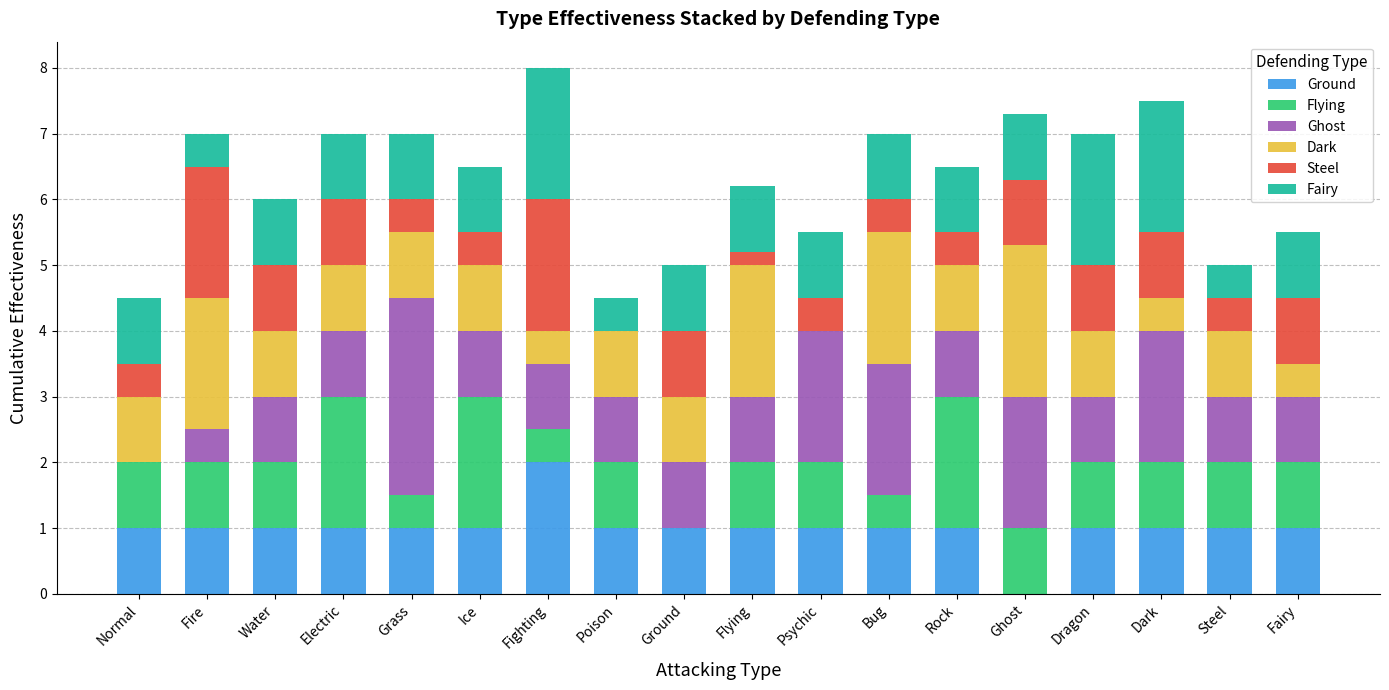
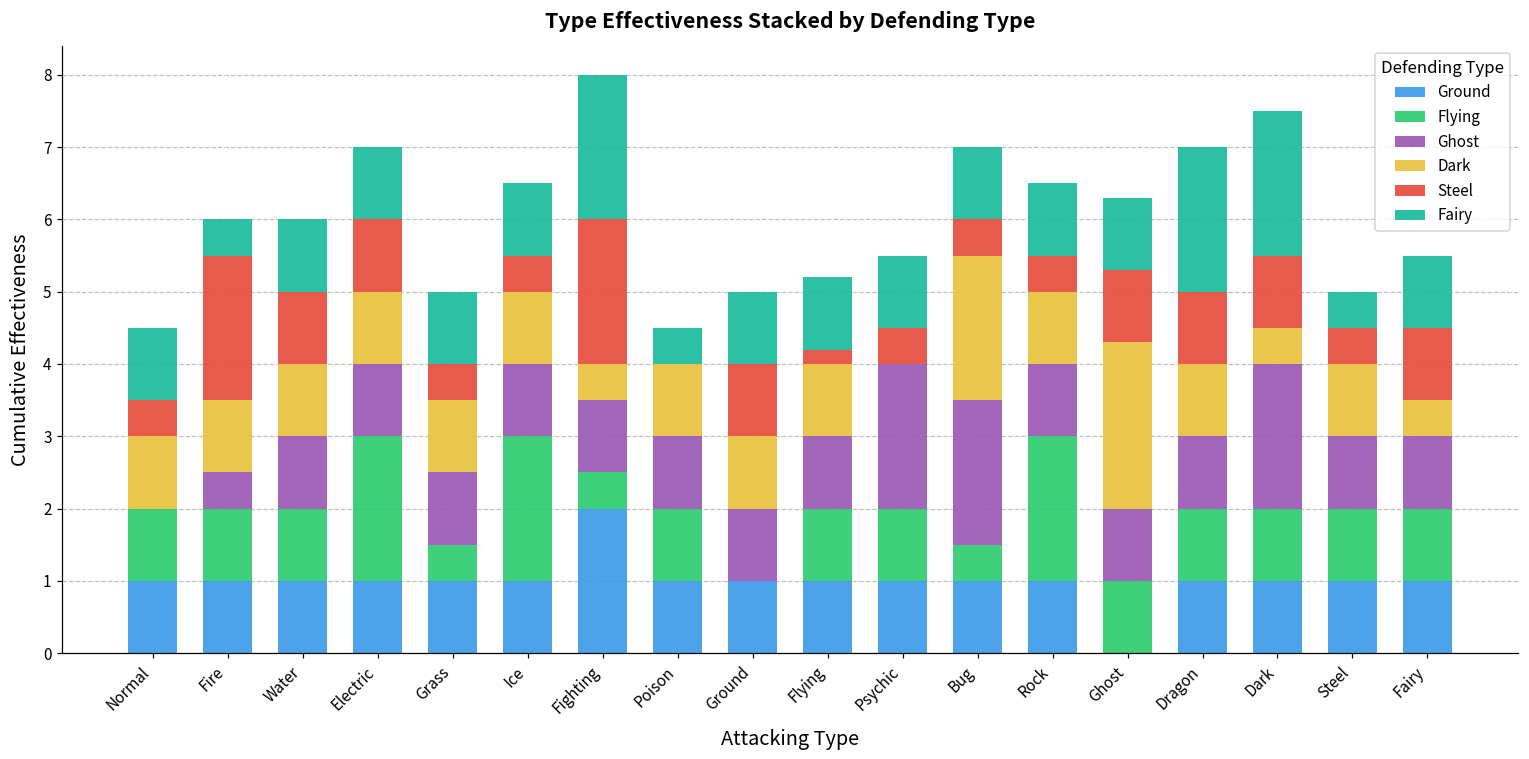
  {
    "Ground": {
      "Normal": 1,
      "Fire": 1,
      "Water": 1,
      "Electric": 1,
      "Grass": 1,
      "Ice": 1,
      "Fighting": 2,
      "Poison": 1,
      "Ground": 1,
      "Flying": 1,
      "Psychic": 1,
      "Bug": 1,
      "Rock": 1,
      "Ghost": 0,
      "Dragon": 1,
      "Dark": 1,
      "Steel": 1,
      "Fairy": 1
    },
    "Ghost": {
      "Normal": 0,
      "Fire": 0.5,
      "Water": 1,
      "Electric": 1,
-     "Grass": 3,
+     "Grass": 1,
      "Ice": 1,
      "Fighting": 1,
      "Poison": 1,
      "Ground": 1,
      "Flying": 1,
      "Psychic": 2,
      "Bug": 2,
      "Rock": 1,
-     "Ghost": 2,
+     "Ghost": 1,
      "Dragon": 1,
      "Dark": 2,
      "Steel": 1,
      "Fairy": 1
    },
    "Dark": {
      "Normal": 1,
-     "Fire": 2,
+     "Fire": 1,
      "Water": 1,
      "Electric": 1,
      "Grass": 1,
      "Ice": 1,
      "Fighting": 0.5,
      "Poison": 1,
      "Ground": 1,
-     "Flying": 2,
+     "Flying": 1,
      "Psychic": 0,
      "Bug": 2,
      "Rock": 1,
      "Ghost": 2.3,
      "Dragon": 1,
      "Dark": 0.5,
      "Steel": 1,
      "Fairy": 0.5
    },
    "Steel": {
      "Normal": 0.5,
      "Fire": 2,
      "Water": 1,
      "Electric": 1,
      "Grass": 0.5,
      "Ice": 0.5,
      "Fighting": 2,
      "Poison": 0,
      "Ground": 1,
      "Flying": 0.2,
      "Psychic": 0.5,
      "Bug": 0.5,
      "Rock": 0.5,
      "Ghost": 1,
      "Dragon": 1,
      "Dark": 1,
      "Steel": 0.5,
      "Fairy": 1
    }
  }
